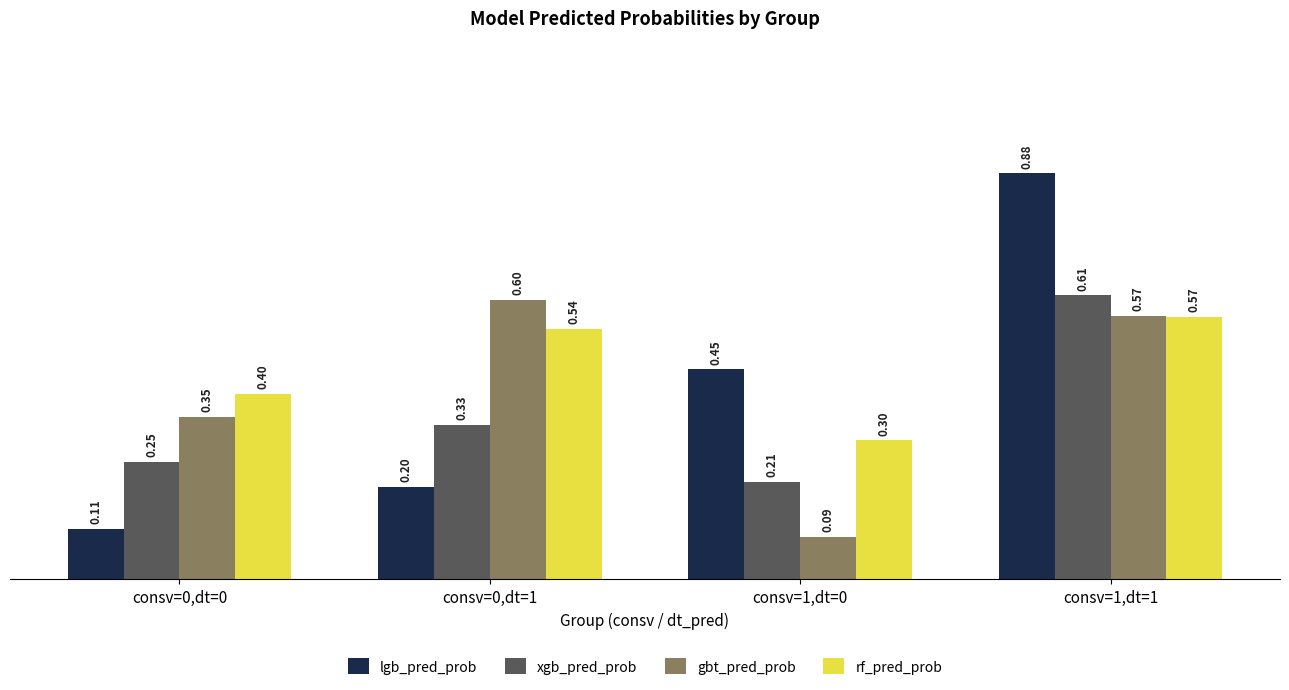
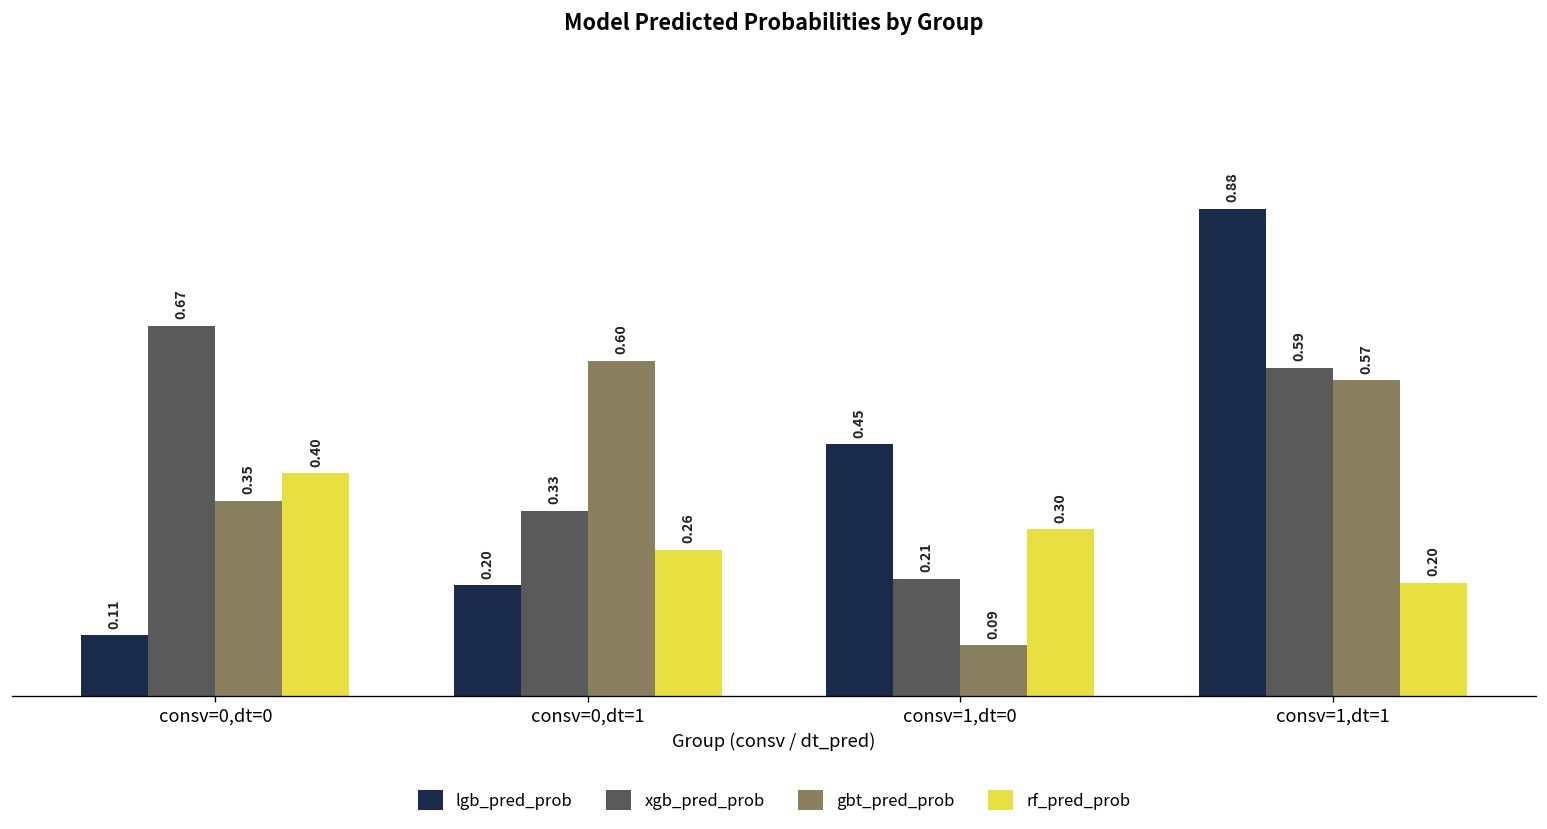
  {
    "lgb_pred_prob": {
      "consv=0,dt=0": 0.11,
      "consv=0,dt=1": 0.20,
      "consv=1,dt=0": 0.45,
      "consv=1,dt=1": 0.88
    },
    "xgb_pred_prob": {
-     "consv=0,dt=0": 0.25,
+     "consv=0,dt=0": 0.67,
      "consv=0,dt=1": 0.33,
      "consv=1,dt=0": 0.21,
-     "consv=1,dt=1": 0.61
+     "consv=1,dt=1": 0.59
    },
    "gbt_pred_prob": {
      "consv=0,dt=0": 0.35,
      "consv=0,dt=1": 0.60,
      "consv=1,dt=0": 0.09,
      "consv=1,dt=1": 0.57
    },
    "rf_pred_prob": {
      "consv=0,dt=0": 0.40,
-     "consv=0,dt=1": 0.54,
+     "consv=0,dt=1": 0.26,
      "consv=1,dt=0": 0.30,
-     "consv=1,dt=1": 0.57
+     "consv=1,dt=1": 0.20
    }
  }
